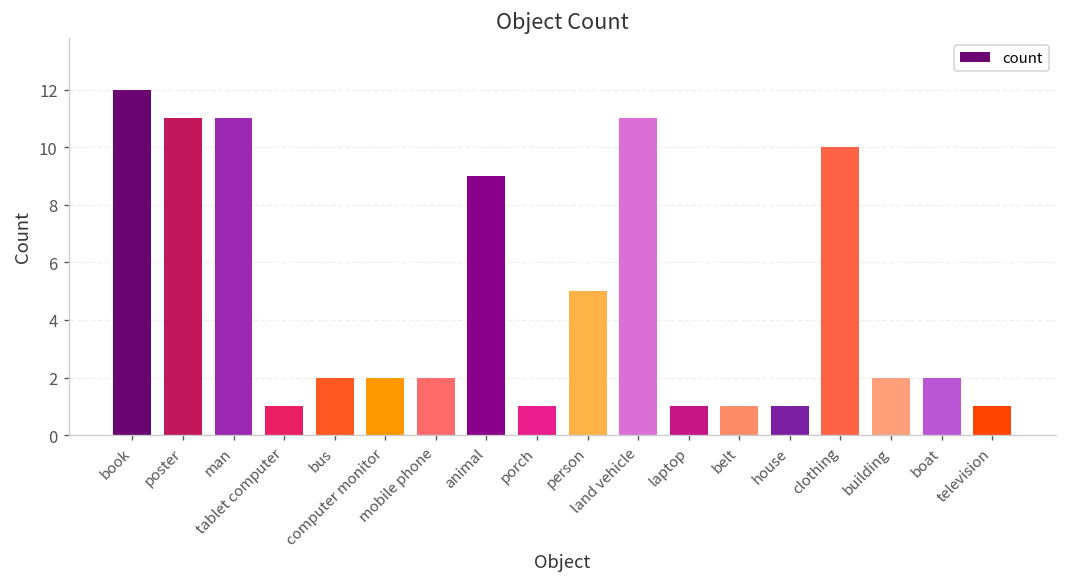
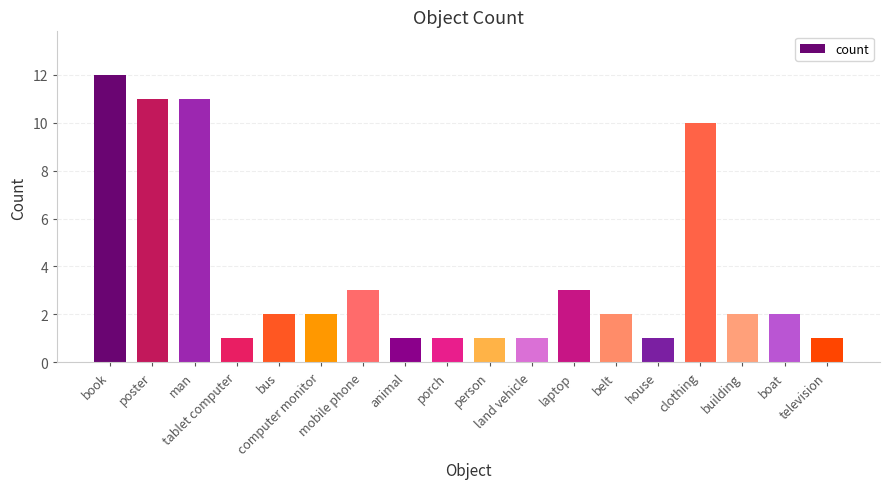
  {
    "book": 12,
    "poster": 11,
    "man": 11,
    "tablet computer": 1,
    "bus": 2,
    "computer monitor": 2,
-   "mobile phone": 2,
-   "animal": 9,
+   "mobile phone": 3,
+   "animal": 1,
    "porch": 1,
-   "person": 5,
-   "land vehicle": 11,
-   "laptop": 1,
-   "belt": 1,
+   "person": 1,
+   "land vehicle": 1,
+   "laptop": 3,
+   "belt": 2,
    "house": 1,
    "clothing": 10,
    "building": 2,
    "boat": 2,
    "television": 1
  }
